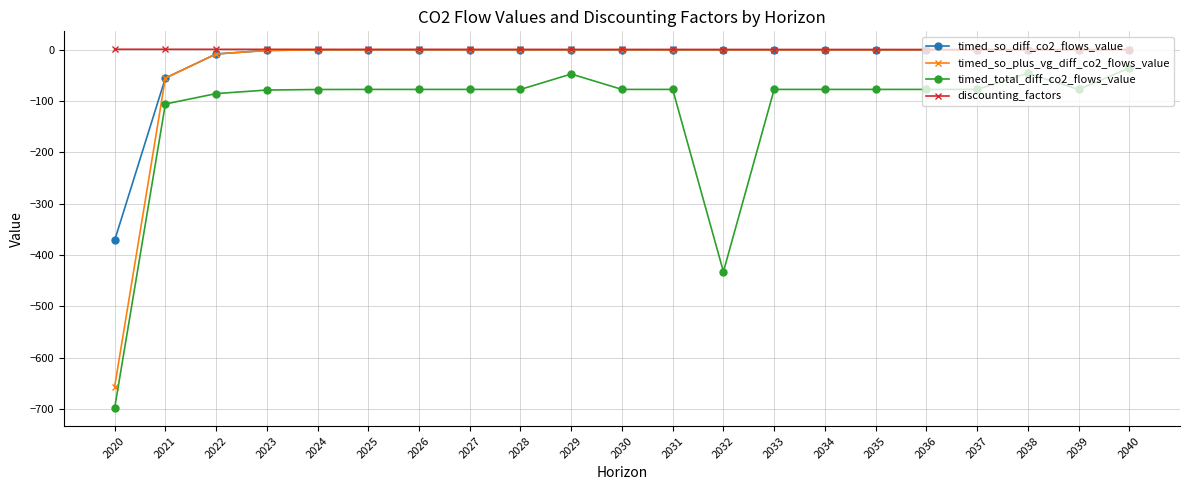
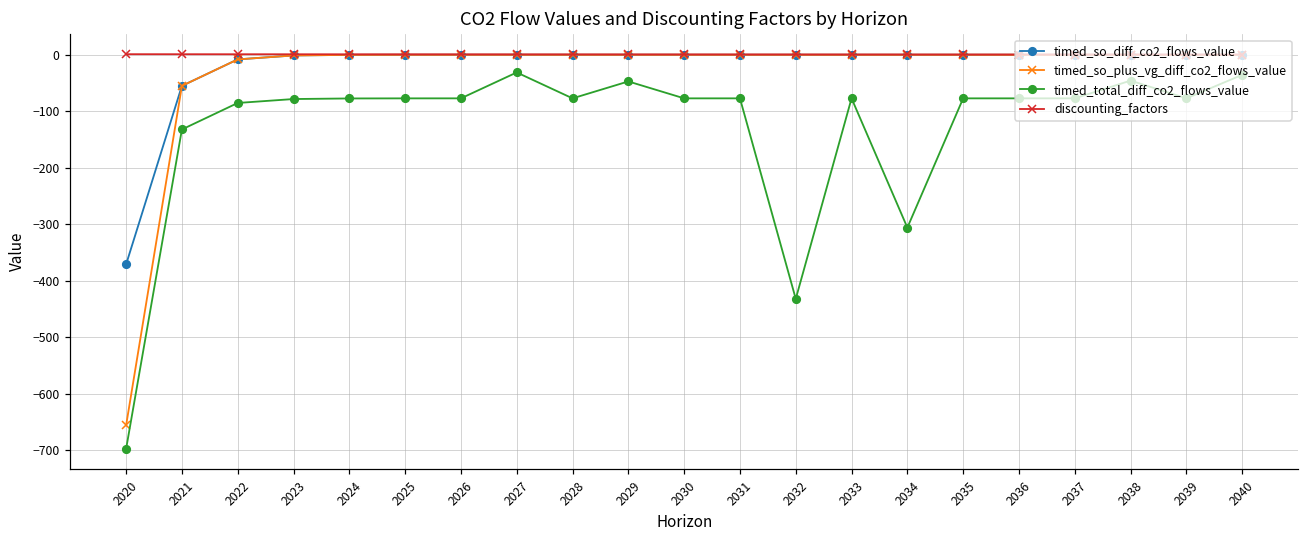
  {
    "timed_so_diff_co2_flows_value": {
      "2020": -370
    },
    "timed_so_plus_vg_diff_co2_flows_value": {
      "2020": -660
    },
    "timed_total_diff_co2_flows_value": {
      "2020": -700,
-     "2021": -110,
+     "2021": -130,
      "2022": -90,
      "2023": -80,
      "2024": -80,
      "2025": -80,
      "2026": -80,
-     "2027": -80,
+     "2027": -30,
      "2028": -80,
      "2029": -50,
      "2030": -80,
      "2031": -80,
      "2032": -430,
      "2033": -80,
-     "2034": -80,
+     "2034": -310,
      "2035": -80
    },
    "discounting_factors": {
      "2020": 0,
      "2021": 0,
      "2022": 0
    }
  }
